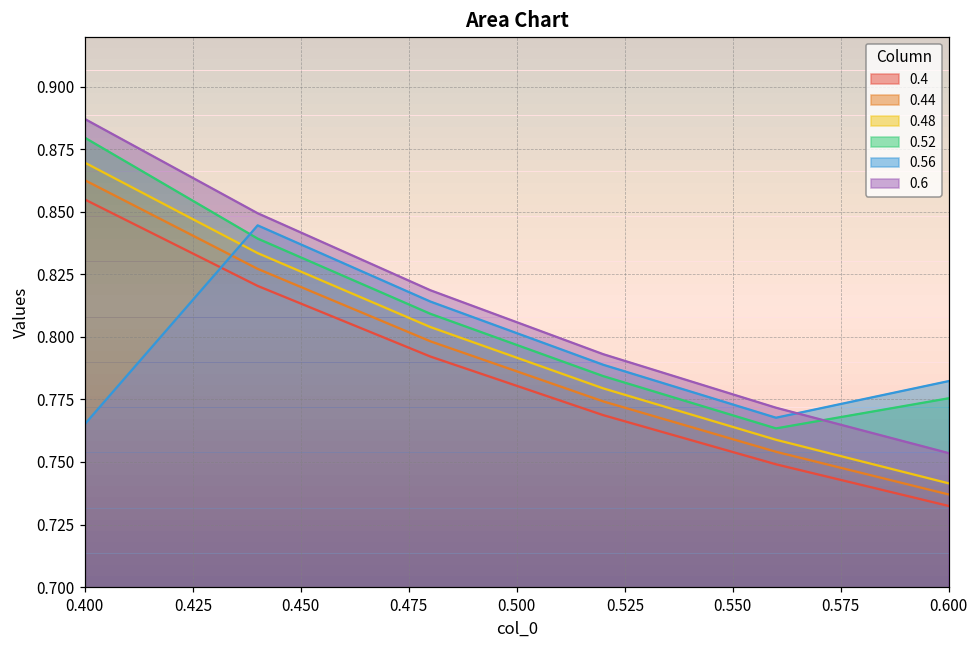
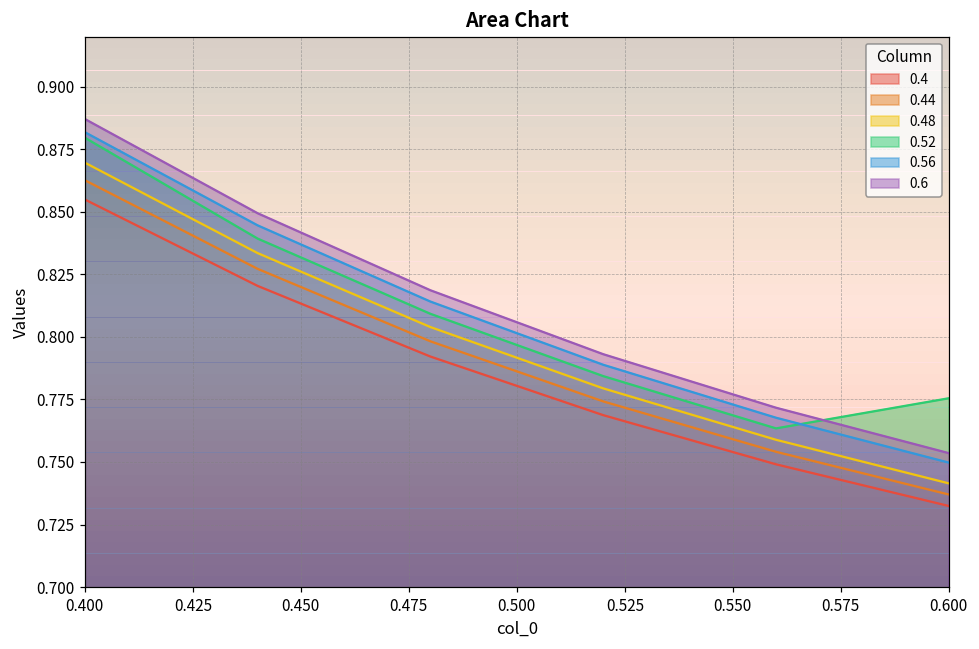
  {
    "0.52": {
      "0.400": 0.880,
      "0.600": 0.775
    },
    "0.56": {
-     "0.400": 0.765,
-     "0.600": 0.782
+     "0.400": 0.882,
+     "0.600": 0.750
    },
    "0.6": {
      "0.400": 0.887,
      "0.600": 0.754
    }
  }
